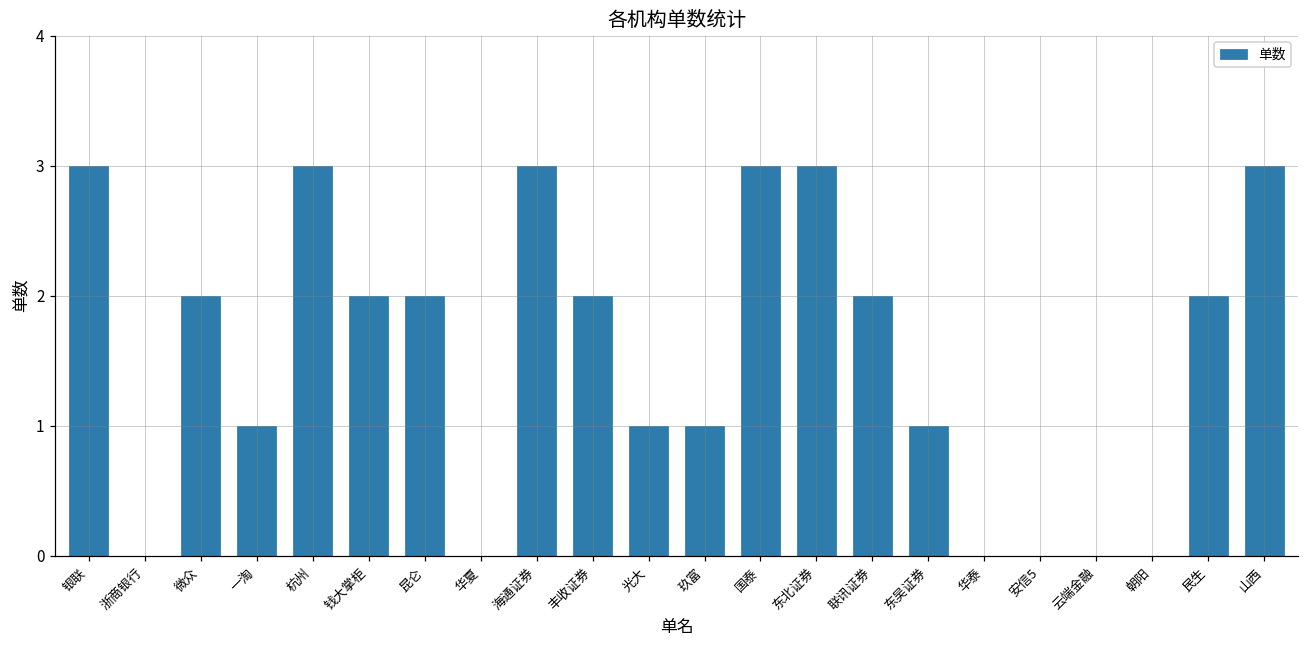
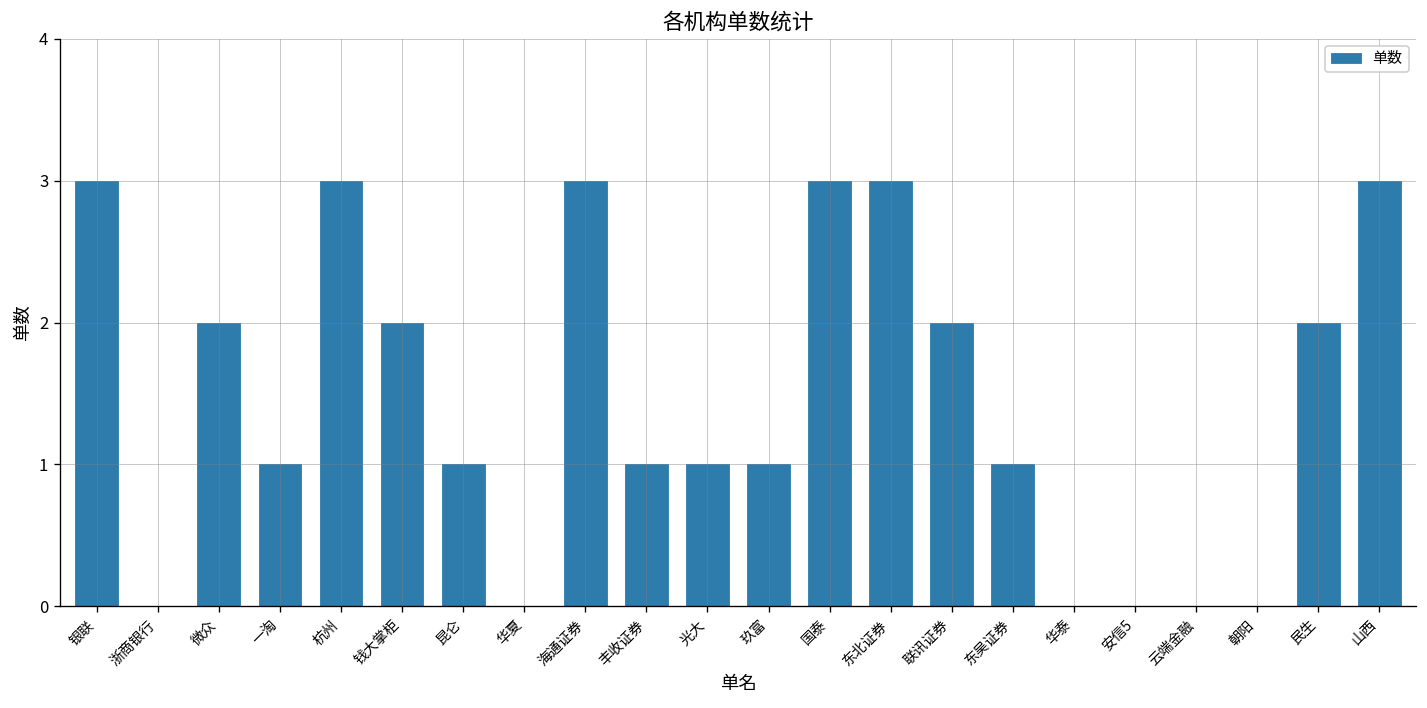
  {
    "银联": 3,
    "浙商银行": 0,
    "微众": 2,
    "一淘": 1,
    "杭州": 3,
    "钱大掌柜": 2,
-   "昆仑": 2,
+   "昆仑": 1,
    "华夏": 0,
    "海通证券": 3,
-   "丰收证券": 2,
+   "丰收证券": 1,
    "光大": 1,
    "玖富": 1,
    "国泰": 3,
    "东北证券": 3,
    "联讯证券": 2,
    "东吴证券": 1,
    "华泰": 0,
    "安信5": 0,
    "云端金融": 0,
    "朝阳": 0,
    "民生": 2,
    "山西": 3
  }
